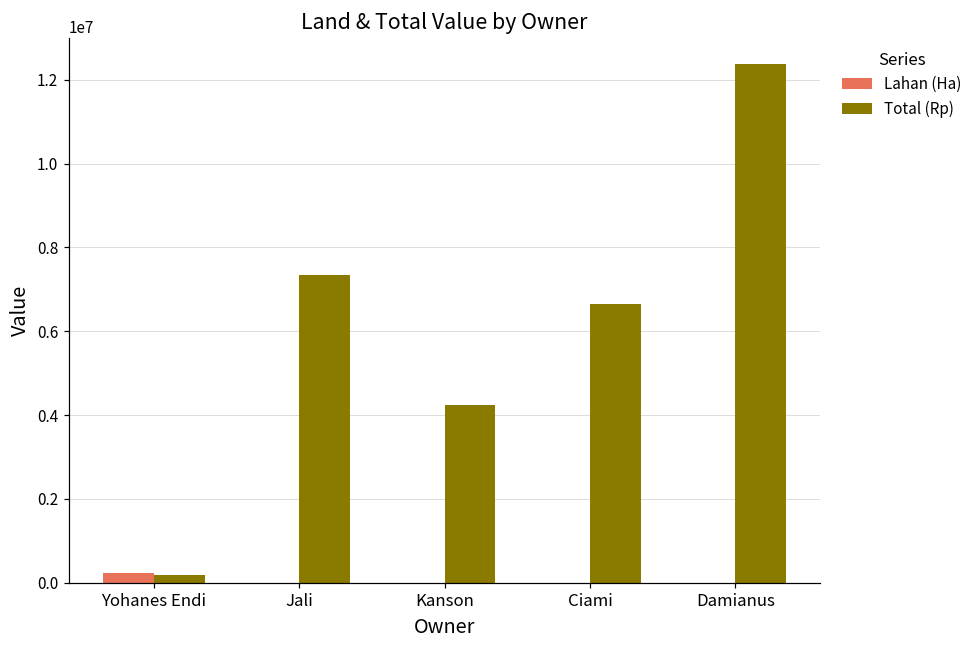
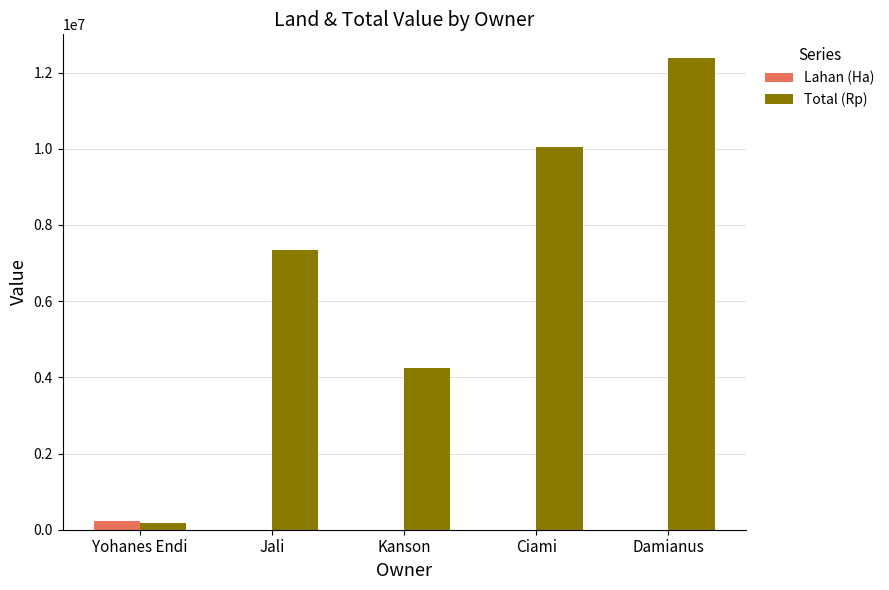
  {
    "Lahan (Ha)": {
      "Yohanes Endi": 200000
    },
    "Total (Rp)": {
      "Yohanes Endi": 200000,
      "Jali": 7400000,
      "Kanson": 4200000,
-     "Ciami": 6700000,
+     "Ciami": 10100000,
      "Damianus": 12400000
    }
  }
